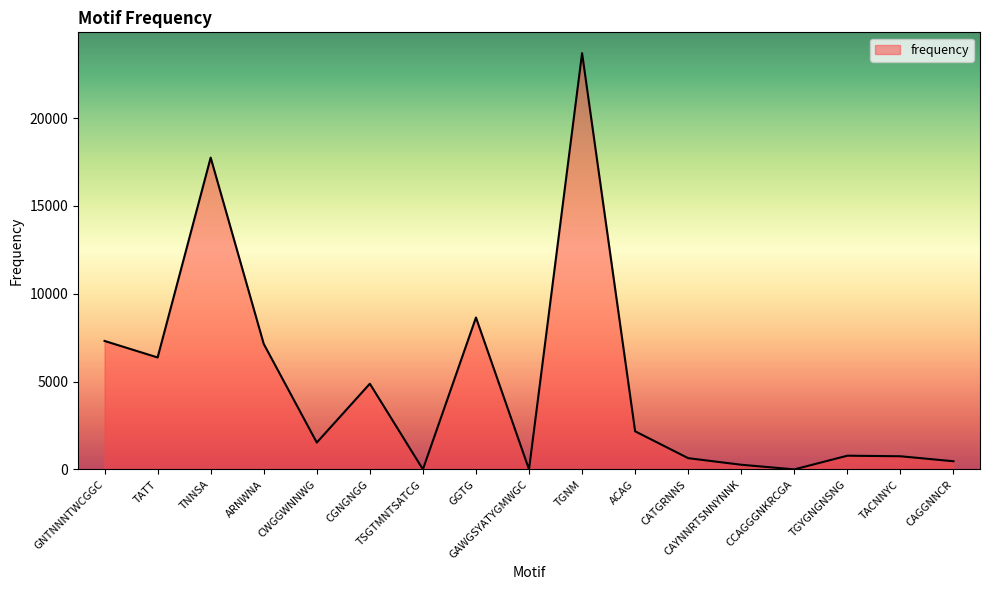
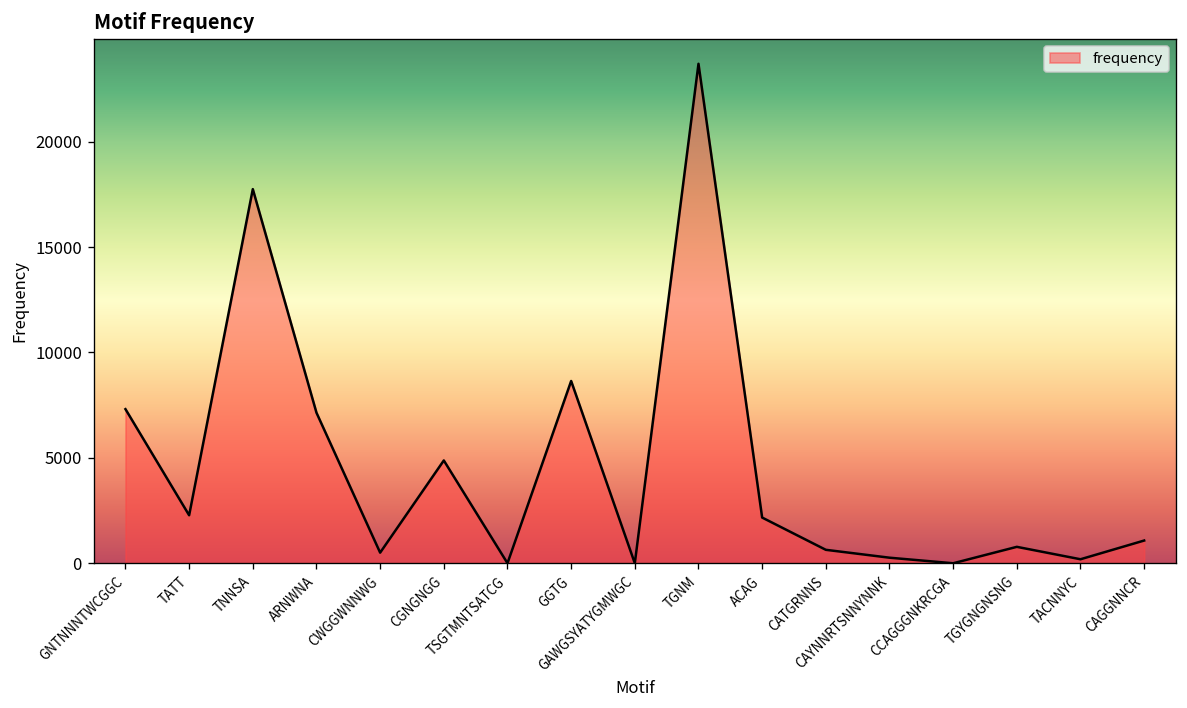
  {
    "GNTNNNTWCGGC": 7300,
-   "TATT": 6400,
+   "TATT": 2300,
    "TNNSA": 17700,
    "ARNWNA": 7100,
-   "CWGGWNNWG": 1500,
+   "CWGGWNNWG": 500,
    "CGNGNGG": 4900,
    "TSGTMNTSATCG": 0,
    "GGTG": 8600,
    "GAWGSYATYGMWGC": 0,
    "TGNM": 23700,
    "ACAG": 2200,
    "CATGRNNS": 600,
    "CAYNNRTSNNYNNK": 300,
    "CCAGGGNKRCGA": 0,
    "TGYGNGNSNG": 800,
-   "TACNNYC": 700,
-   "CAGGNNCR": 500
+   "TACNNYC": 200,
+   "CAGGNNCR": 1100
  }
